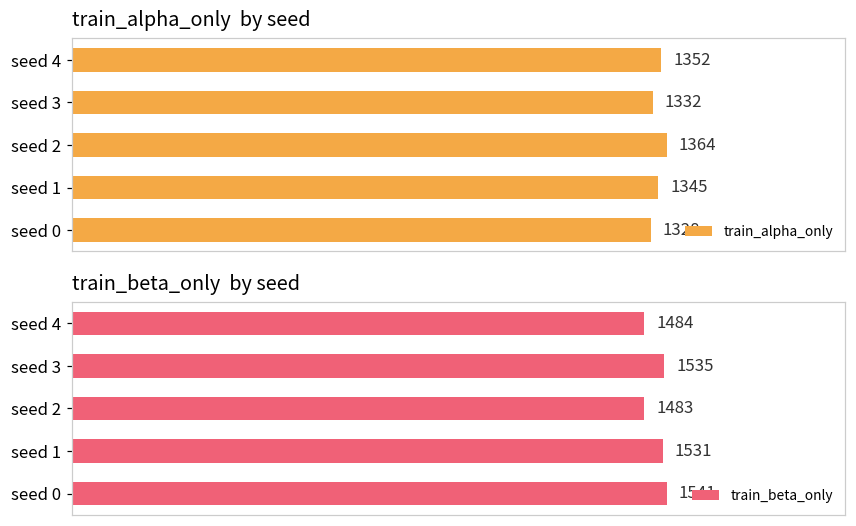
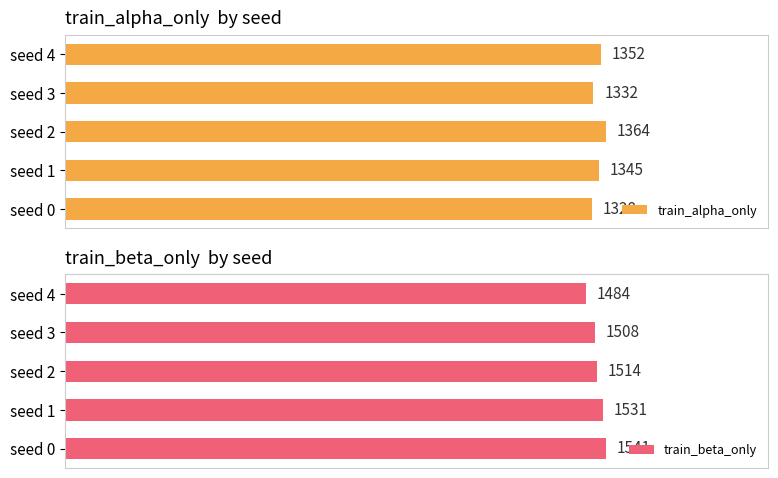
  {
    "train_alpha_only by seed": {
      "seed 4": 1352,
      "seed 3": 1332,
      "seed 2": 1364,
      "seed 1": 1345,
      "seed 0": 1328
    },
    "train_beta_only by seed": {
      "seed 4": 1484,
-     "seed 3": 1535,
-     "seed 2": 1483,
+     "seed 3": 1508,
+     "seed 2": 1514,
      "seed 1": 1531,
      "seed 0": 1541
    }
  }
